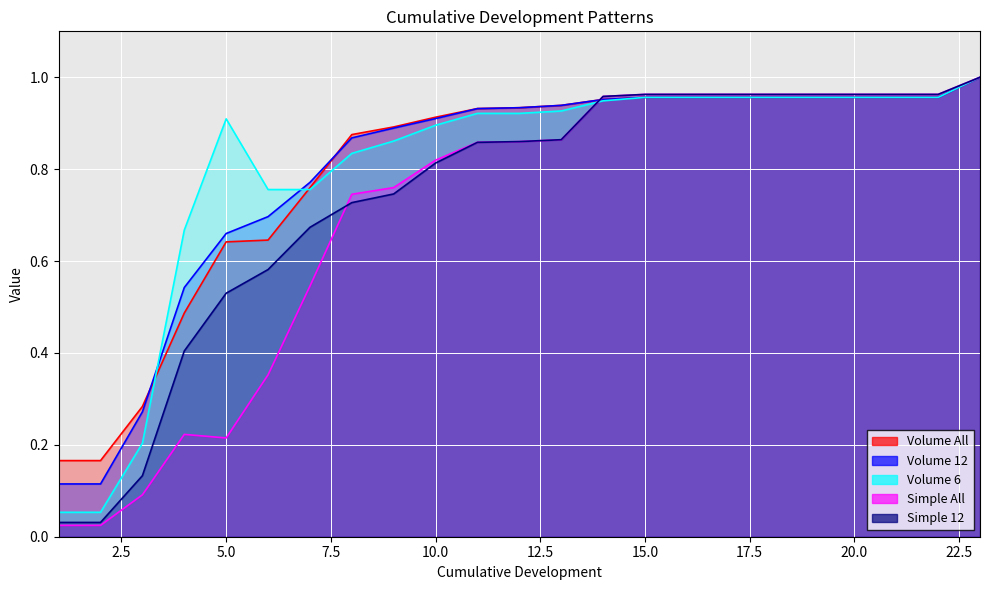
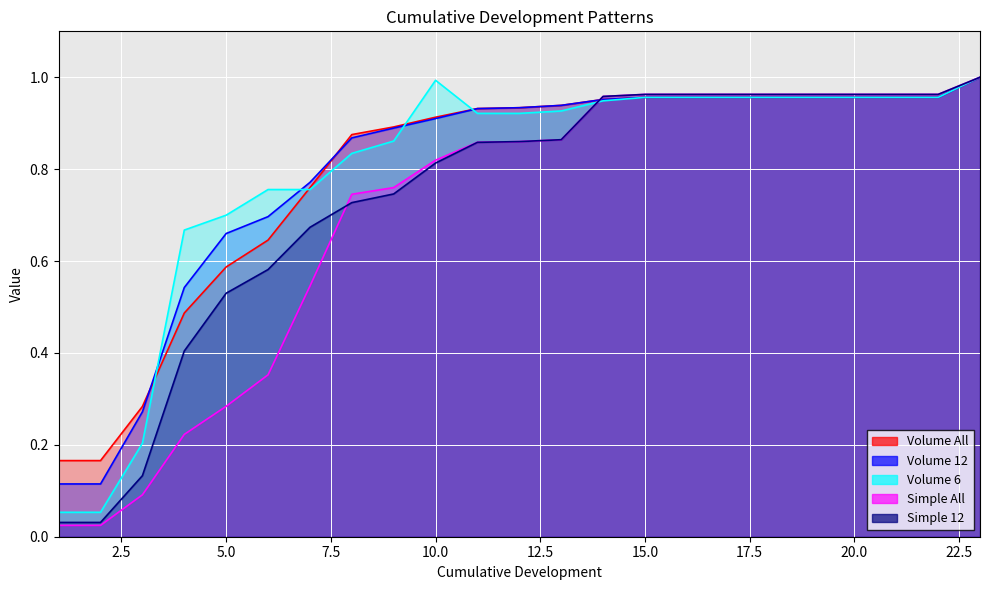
  {
    "Volume All": {
-     "5.0": 0.64
+     "5.0": 0.59
    },
    "Volume 6": {
-     "5.0": 0.91,
-     "10.0": 0.90
+     "5.0": 0.70,
+     "10.0": 0.99
    },
    "Simple All": {
-     "5.0": 0.21,
+     "5.0": 0.28,
      "10.0": 0.82
    }
  }
